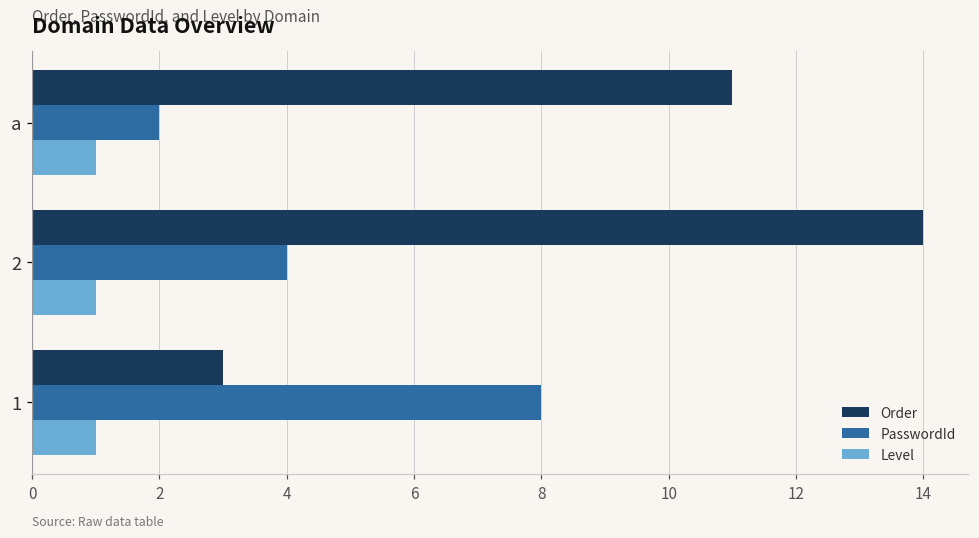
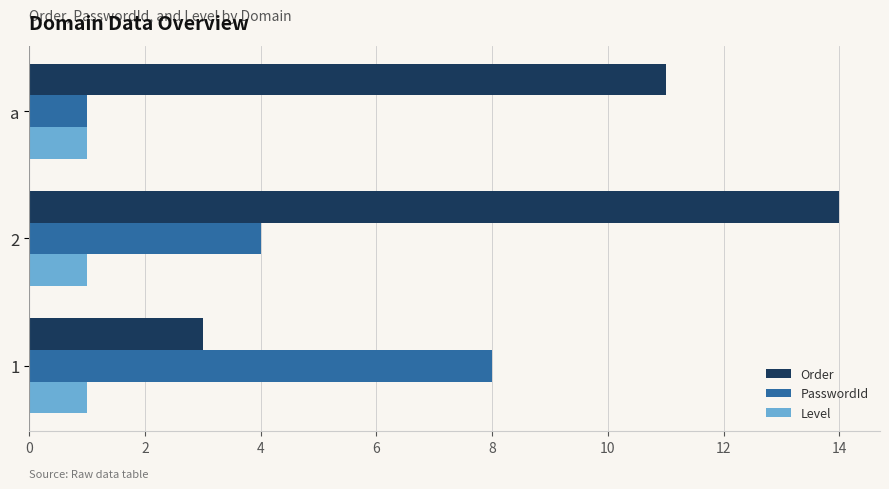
  {
    "Order": {
      "a": 11,
      "2": 14,
      "1": 3
    },
    "PasswordId": {
-     "a": 2,
+     "a": 1,
      "2": 4,
      "1": 8
    },
    "Level": {
      "a": 1,
      "2": 1,
      "1": 1
    }
  }
